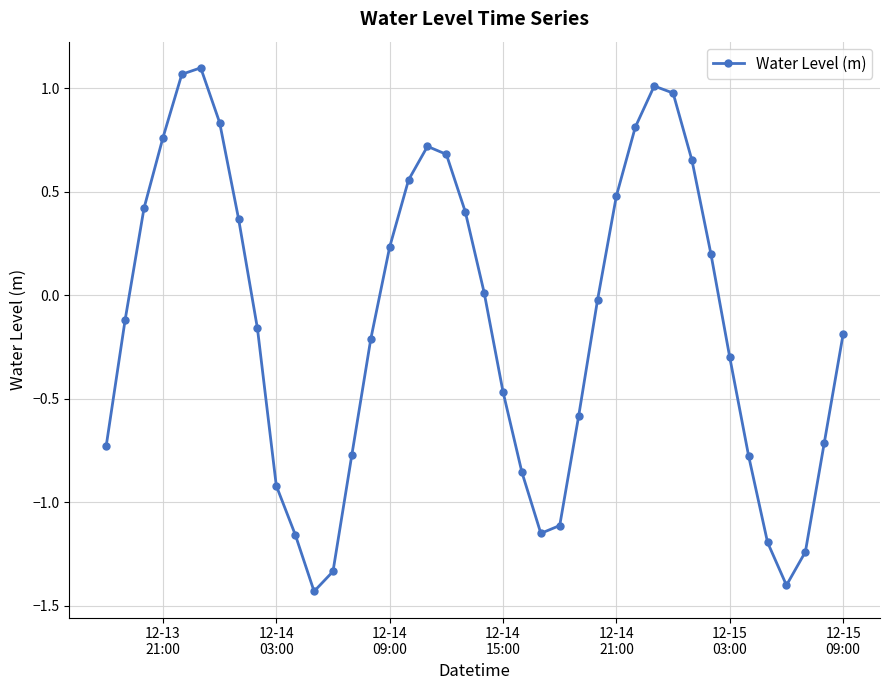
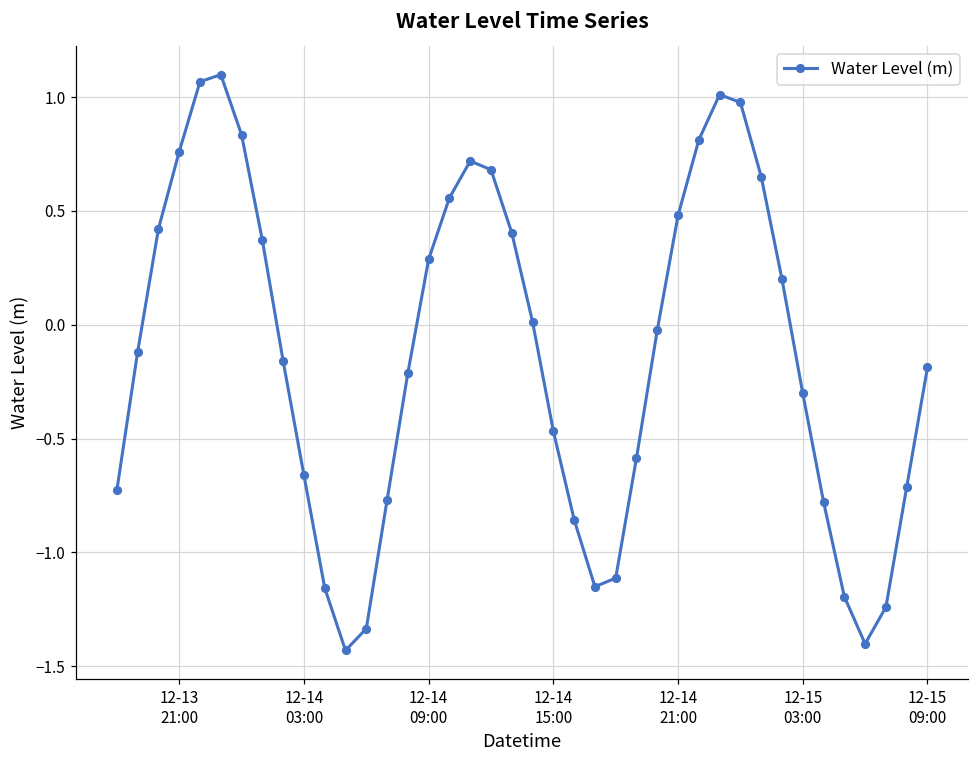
  {
    "12-13 21:00": 0.76,
-   "12-14 03:00": -0.92,
-   "12-14 09:00": 0.23,
+   "12-14 03:00": -0.66,
+   "12-14 09:00": 0.29,
    "12-14 15:00": -0.47,
    "12-14 21:00": 0.48,
    "12-15 03:00": -0.30,
    "12-15 09:00": -0.19
  }
